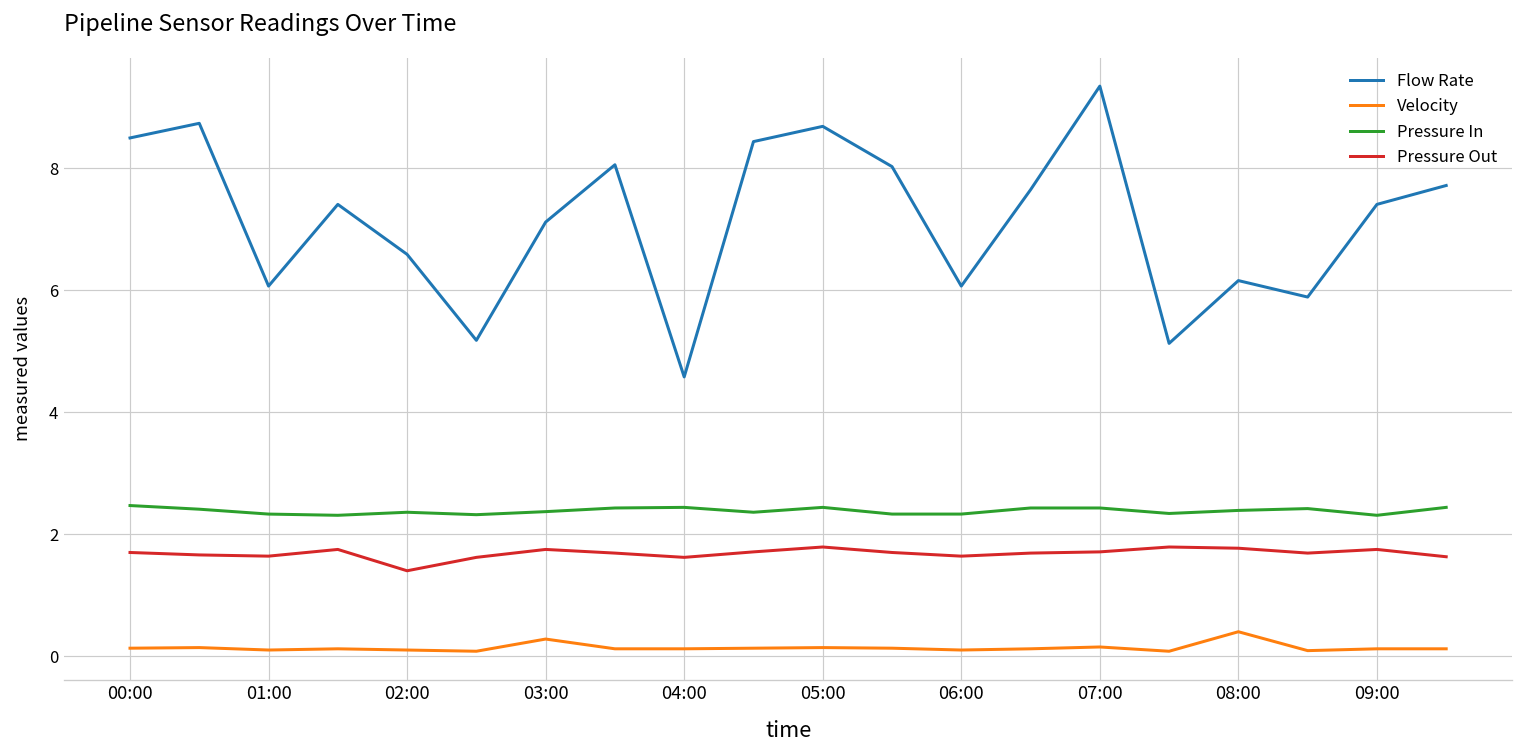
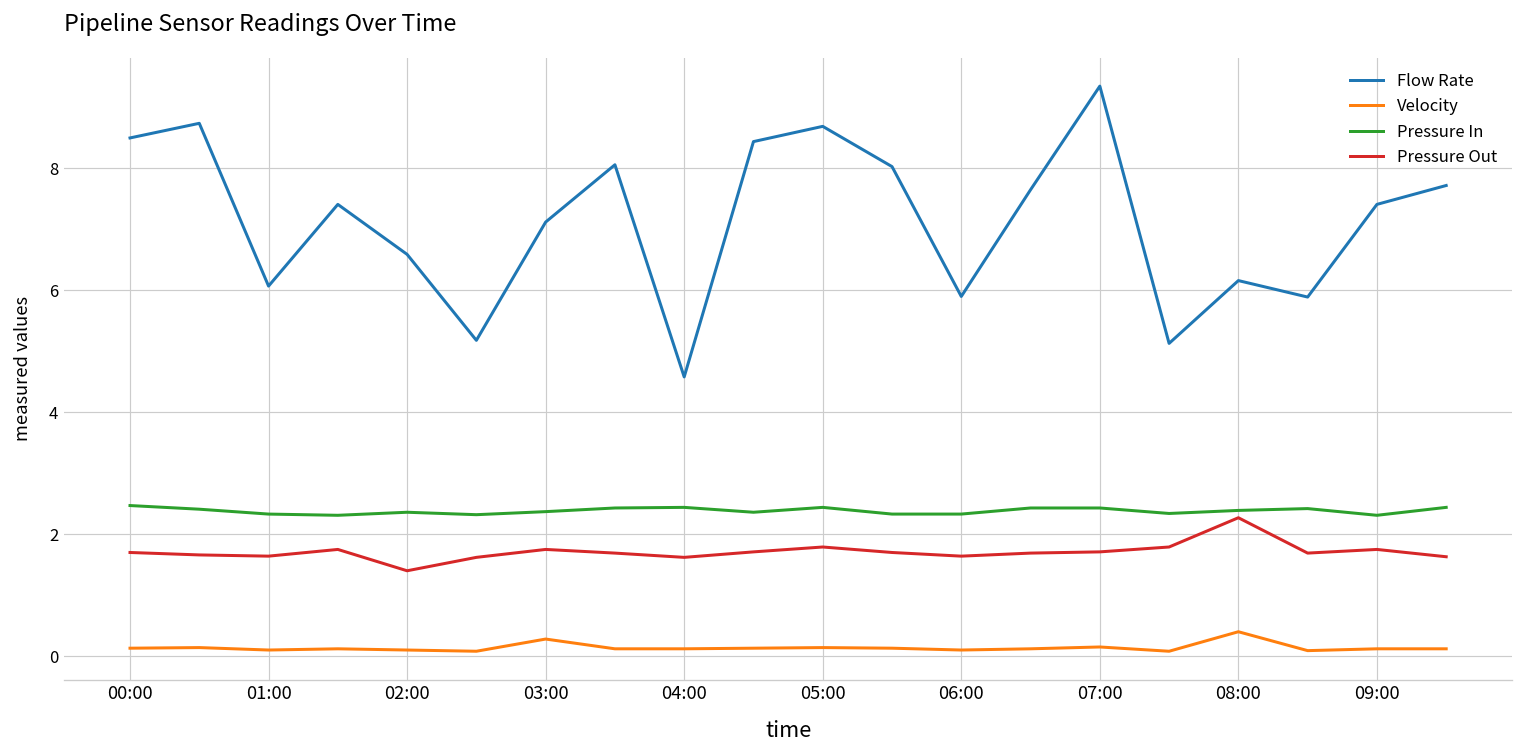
  {
    "Flow Rate": {
      "00:00": 8.5,
      "01:00": 6.1,
      "02:00": 6.6,
      "03:00": 7.1,
      "04:00": 4.6,
      "05:00": 8.7,
-     "06:00": 6.1,
+     "06:00": 5.9,
      "07:00": 9.4,
      "08:00": 6.2,
      "09:00": 7.4
    },
    "Velocity": {
      "00:00": 0.1,
      "01:00": 0.1,
      "02:00": 0.1,
      "03:00": 0.3,
      "04:00": 0.1,
      "05:00": 0.1,
      "06:00": 0.1,
      "07:00": 0.2,
      "08:00": 0.4,
      "09:00": 0.1
    },
    "Pressure In": {
      "00:00": 2.5,
      "01:00": 2.3,
      "02:00": 2.4,
      "03:00": 2.4,
      "04:00": 2.4,
      "05:00": 2.4,
      "06:00": 2.3,
      "07:00": 2.4,
      "08:00": 2.4,
      "09:00": 2.3
    },
    "Pressure Out": {
      "00:00": 1.7,
      "01:00": 1.6,
      "02:00": 1.4,
      "03:00": 1.8,
      "04:00": 1.6,
      "05:00": 1.8,
      "06:00": 1.6,
      "07:00": 1.7,
-     "08:00": 1.8,
+     "08:00": 2.3,
      "09:00": 1.8
    }
  }
